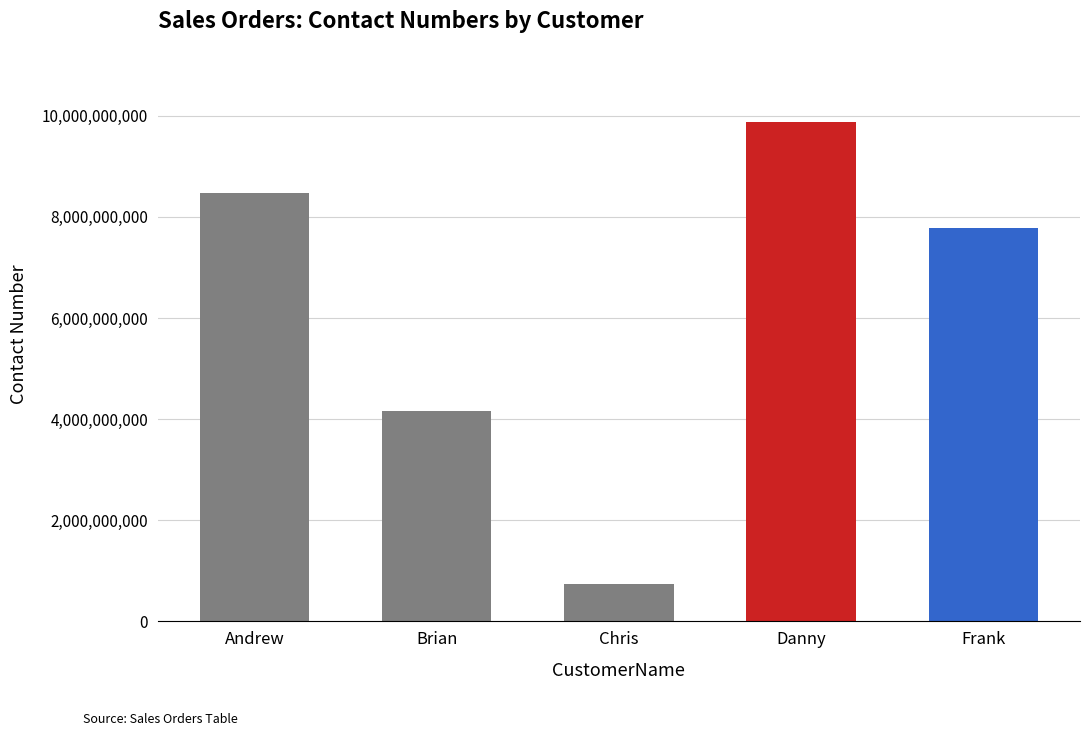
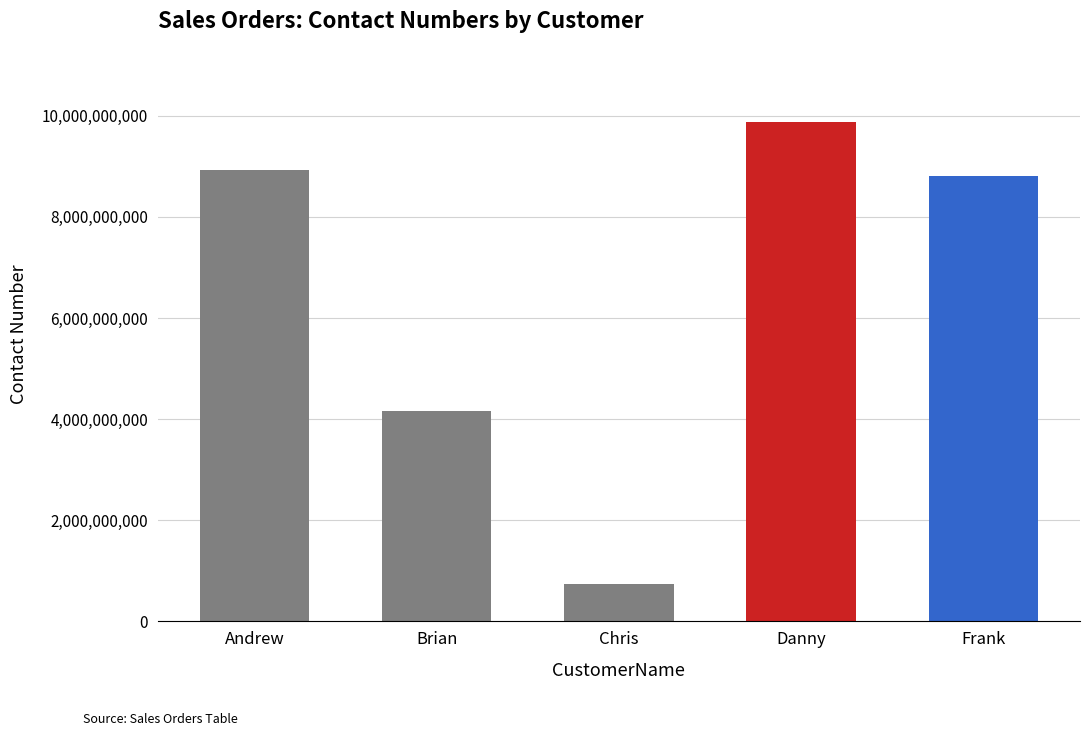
  {
-   "Andrew": "8,500,000,000",
+   "Andrew": "8,900,000,000",
    "Brian": "4,200,000,000",
    "Chris": "700,000,000",
    "Danny": "9,900,000,000",
-   "Frank": "7,800,000,000"
+   "Frank": "8,800,000,000"
  }
